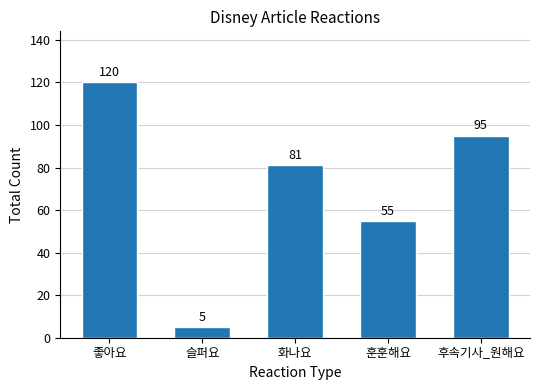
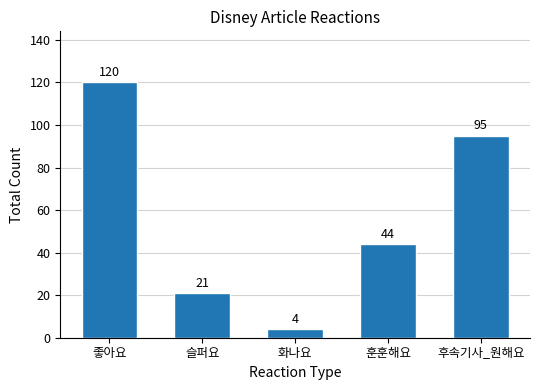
  {
    "좋아요": 120,
-   "슬퍼요": 5,
-   "화나요": 81,
-   "훈훈해요": 55,
+   "슬퍼요": 21,
+   "화나요": 4,
+   "훈훈해요": 44,
    "후속기사_원해요": 95
  }
